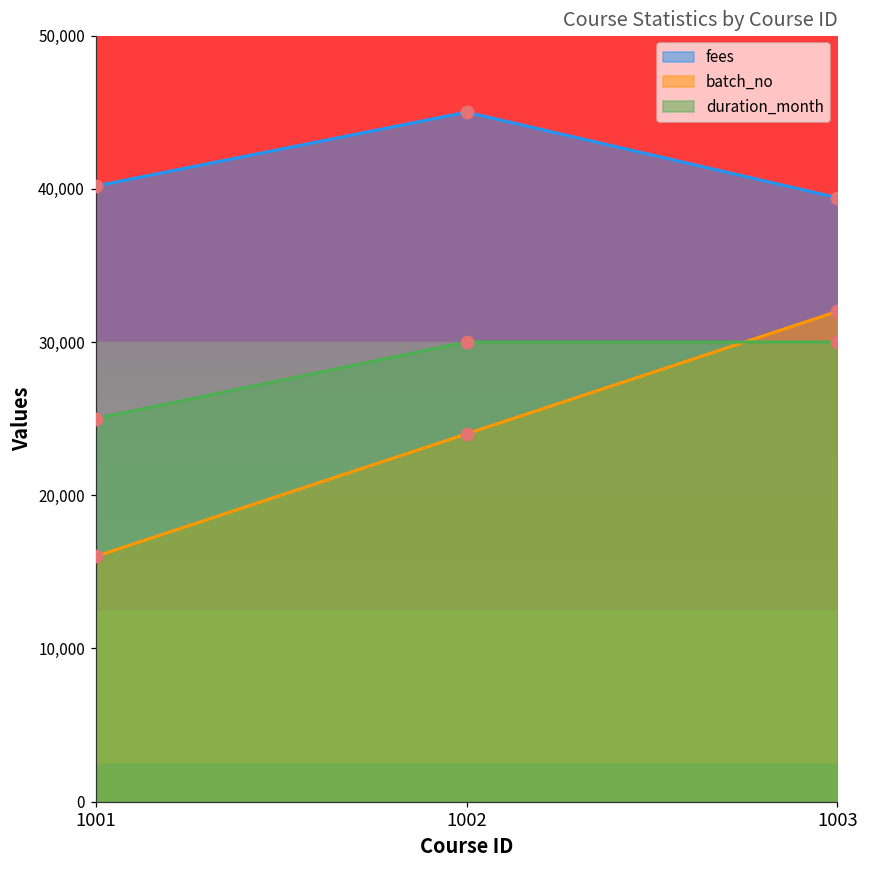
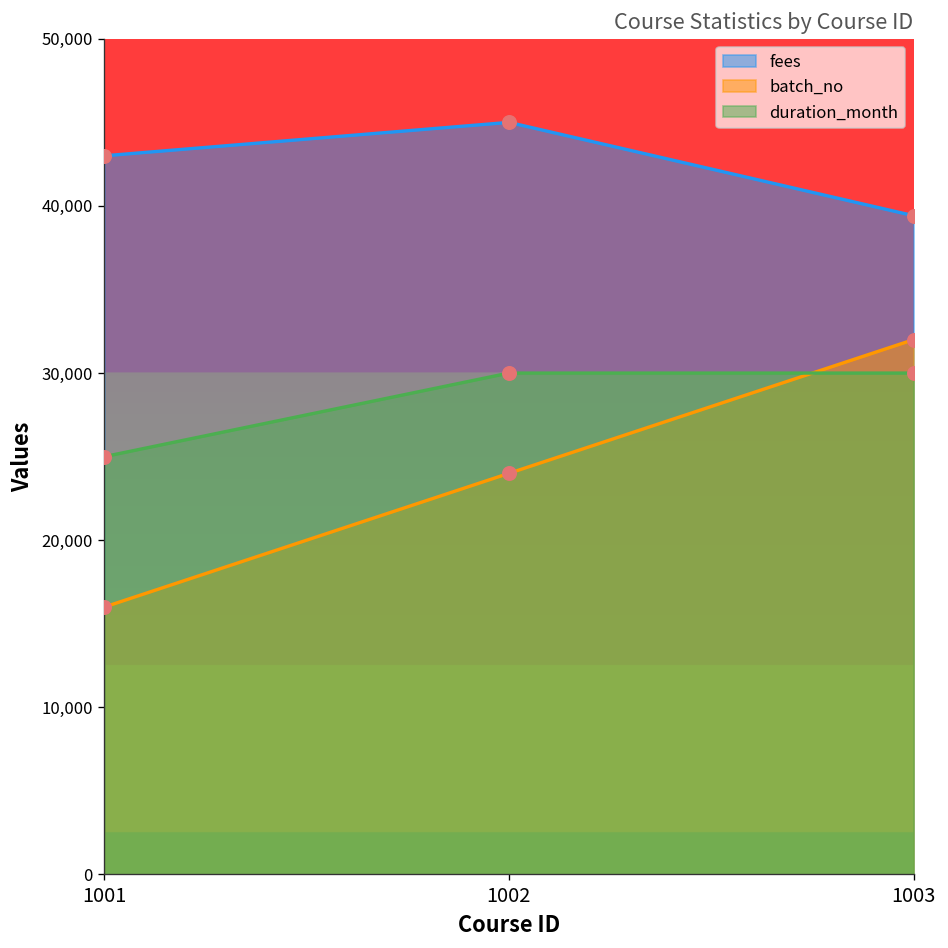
  {
    "fees": {
-     "1001": "40,200",
+     "1001": "43,000",
      "1002": "45,000",
      "1003": "39,400"
    },
    "batch_no": {
      "1001": "16,000",
      "1002": "24,000",
      "1003": "32,000"
    },
    "duration_month": {
      "1001": "25,000",
      "1002": "30,000",
      "1003": "30,000"
    }
  }
